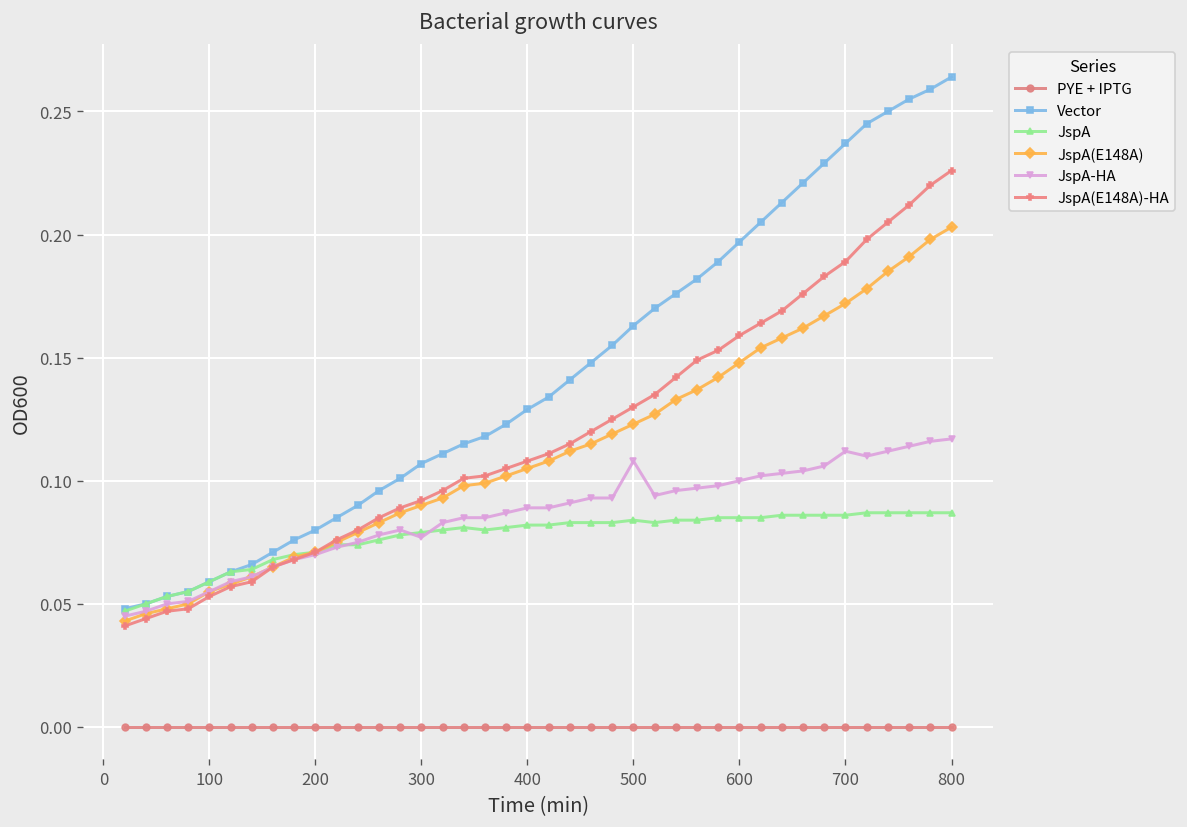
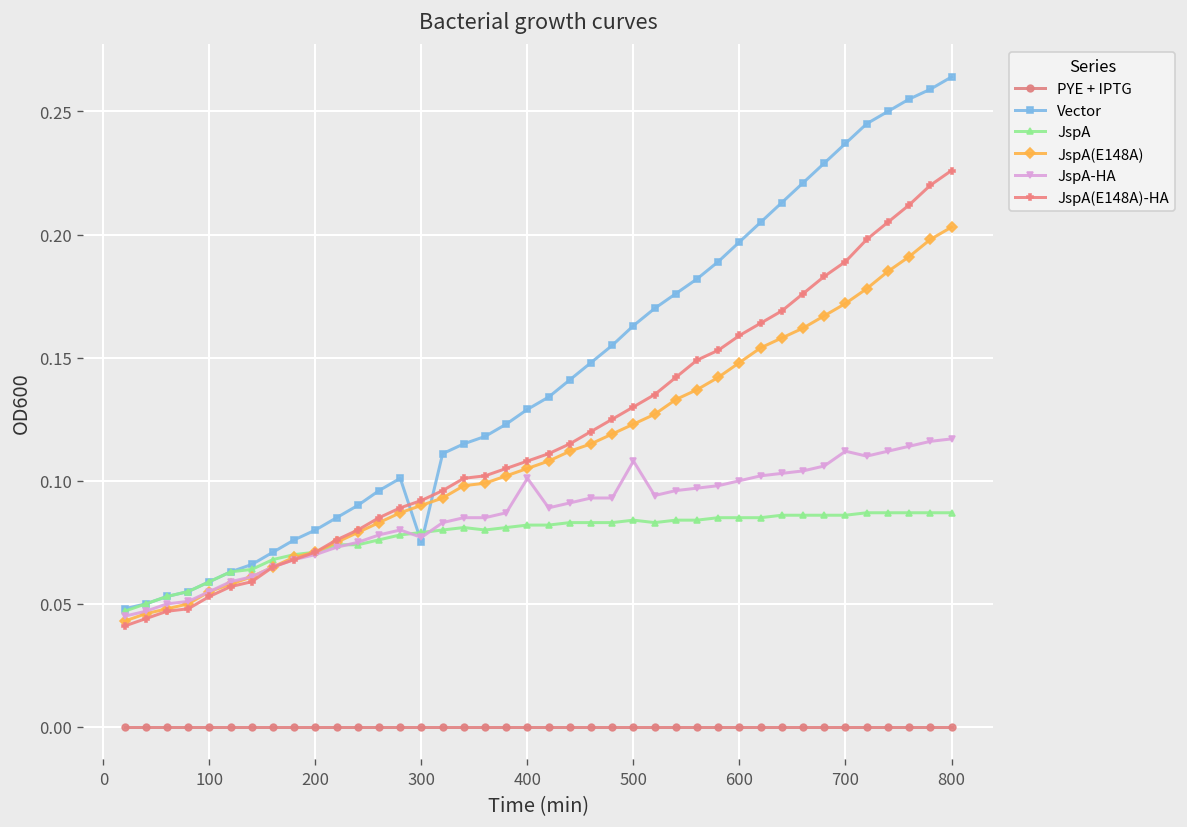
  {
    "Vector": {
      "200": 0.080,
-     "300": 0.107,
+     "300": 0.075,
      "400": 0.129,
      "500": 0.163,
      "600": 0.197,
      "700": 0.237,
      "800": 0.264
    },
    "JspA": {
      "300": 0.079,
      "400": 0.082,
      "500": 0.084,
      "600": 0.085,
      "700": 0.086,
      "800": 0.087
    },
    "JspA(E148A)": {
      "300": 0.090,
      "400": 0.105,
      "500": 0.123,
      "600": 0.148,
      "700": 0.172,
      "800": 0.203
    },
    "JspA-HA": {
      "300": 0.077,
-     "400": 0.089,
+     "400": 0.101,
      "500": 0.108,
      "600": 0.100,
      "700": 0.112,
      "800": 0.117
    }
  }
